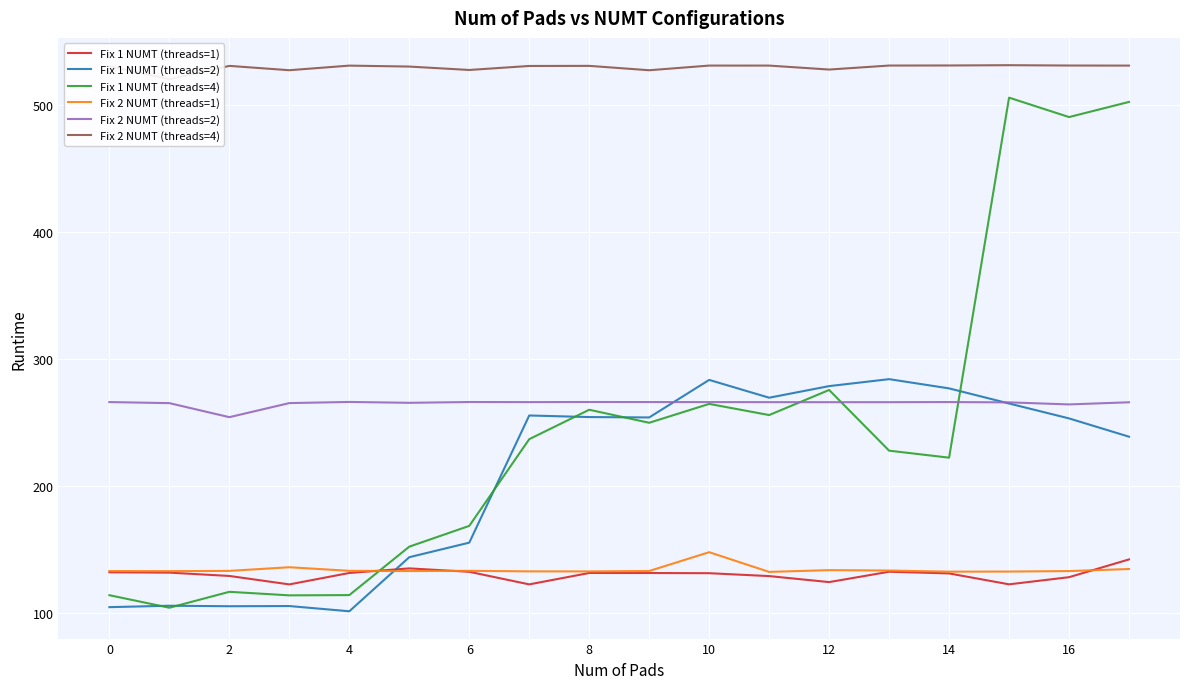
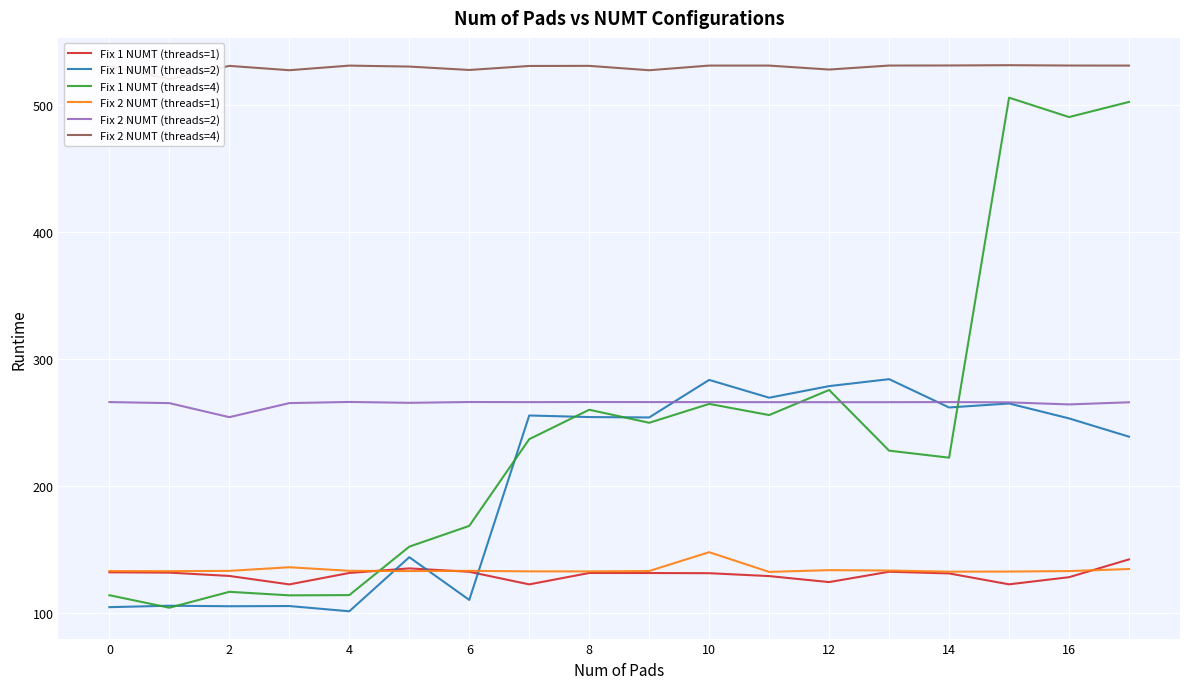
  {
    "Fix 1 NUMT (threads=1)": {
      "2": 129,
      "10": 131,
      "12": 124,
      "16": 128
    },
    "Fix 1 NUMT (threads=2)": {
      "0": 104,
      "2": 105,
      "4": 101,
-     "6": 155,
+     "6": 110,
      "8": 254,
      "10": 283,
      "12": 278,
-     "14": 277,
+     "14": 262,
      "16": 253
    },
    "Fix 1 NUMT (threads=4)": {
      "0": 114,
      "2": 116,
      "4": 114,
      "6": 168,
      "8": 260,
      "12": 275,
      "14": 222,
      "16": 490
    },
    "Fix 2 NUMT (threads=1)": {
      "2": 133,
      "10": 148,
      "12": 134,
      "16": 133
    },
    "Fix 2 NUMT (threads=2)": {
      "0": 266,
      "2": 254,
      "4": 266,
      "6": 266,
      "8": 266,
      "12": 266,
      "14": 266,
      "16": 264
    },
    "Fix 2 NUMT (threads=4)": {
      "2": 531,
      "4": 531,
      "6": 527,
      "8": 531,
      "10": 531,
      "12": 528,
      "14": 531,
      "16": 531
    }
  }
